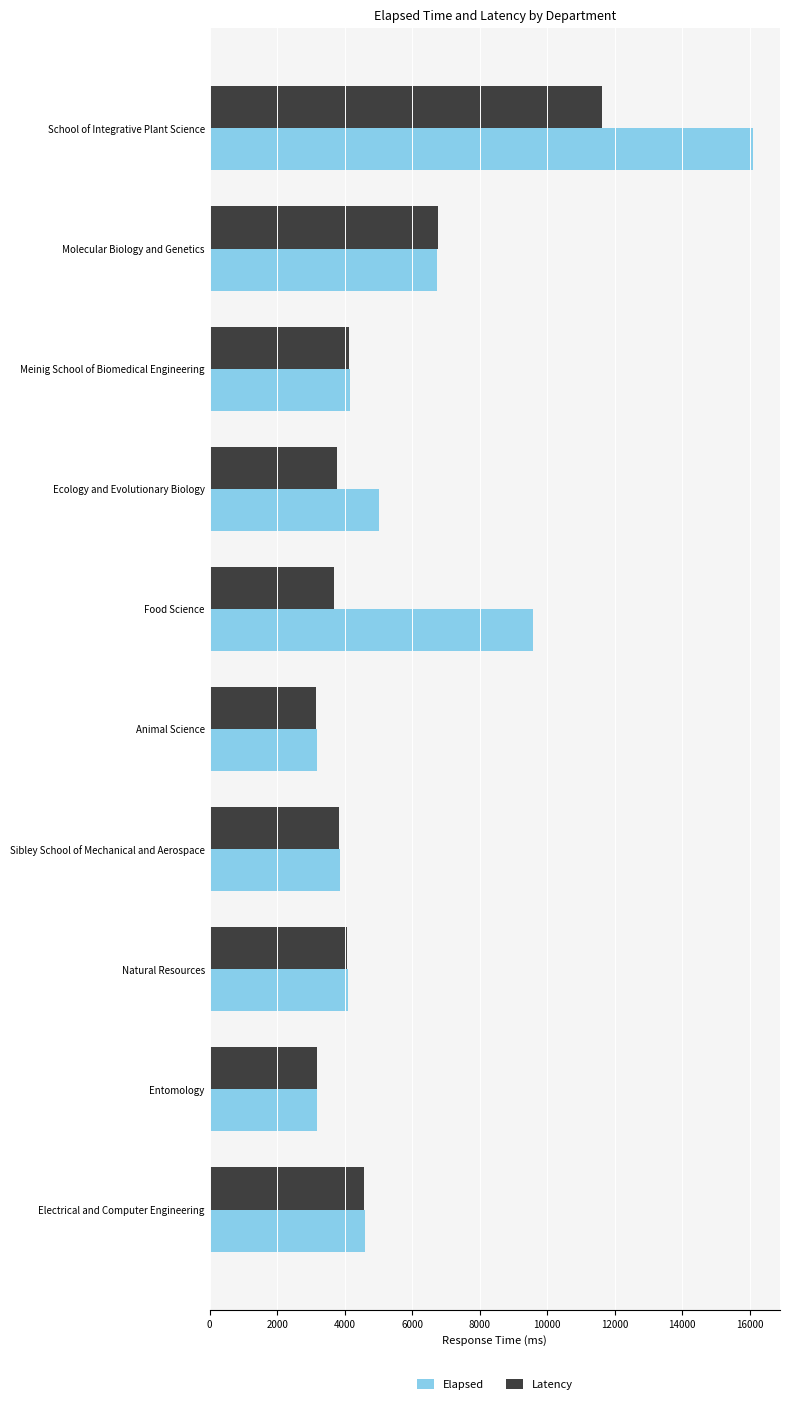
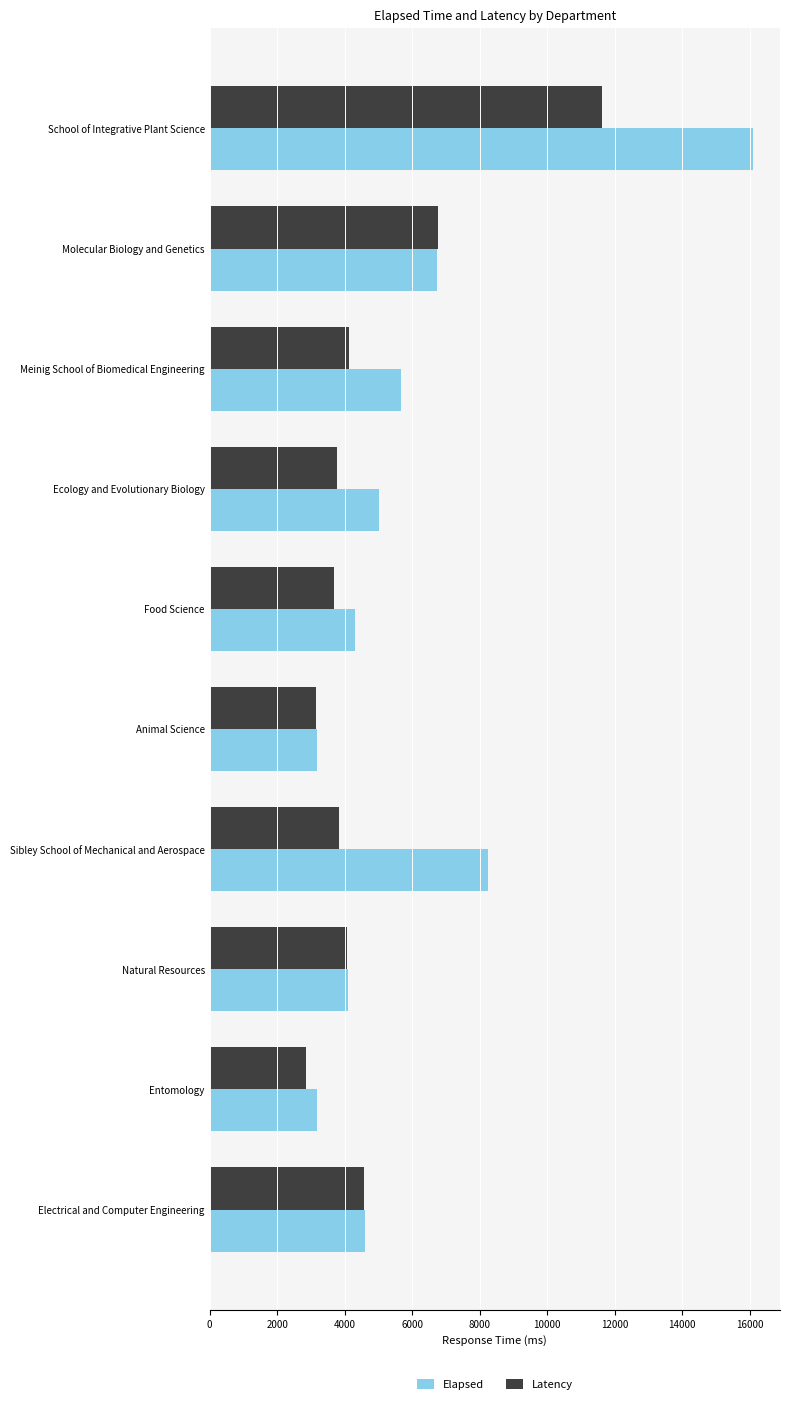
  {
    "Elapsed": {
      "School of Integrative Plant Science": 16100,
      "Molecular Biology and Genetics": 6700,
-     "Meinig School of Biomedical Engineering": 4200,
+     "Meinig School of Biomedical Engineering": 5700,
      "Ecology and Evolutionary Biology": 5000,
-     "Food Science": 9600,
+     "Food Science": 4300,
      "Animal Science": 3200,
-     "Sibley School of Mechanical and Aerospace": 3800,
+     "Sibley School of Mechanical and Aerospace": 8200,
      "Natural Resources": 4100,
      "Entomology": 3200,
      "Electrical and Computer Engineering": 4600
    },
    "Latency": {
      "School of Integrative Plant Science": 11600,
      "Molecular Biology and Genetics": 6800,
      "Meinig School of Biomedical Engineering": 4100,
      "Ecology and Evolutionary Biology": 3800,
      "Food Science": 3700,
      "Animal Science": 3200,
      "Sibley School of Mechanical and Aerospace": 3800,
      "Natural Resources": 4100,
-     "Entomology": 3200,
+     "Entomology": 2900,
      "Electrical and Computer Engineering": 4600
    }
  }
